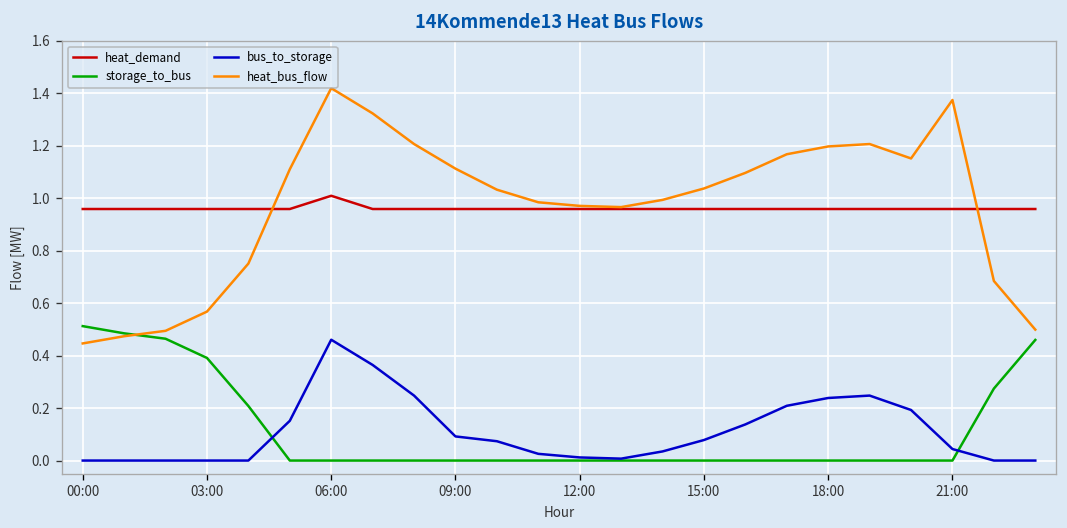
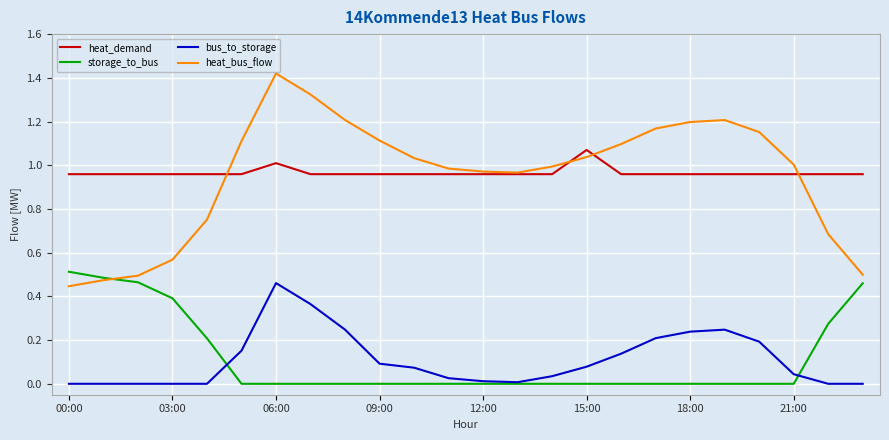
  {
    "heat_demand": {
      "00:00": 0.96,
      "03:00": 0.96,
      "06:00": 1.01,
      "09:00": 0.96,
      "12:00": 0.96,
-     "15:00": 0.96,
+     "15:00": 1.07,
      "18:00": 0.96,
      "21:00": 0.96
    },
    "storage_to_bus": {
      "00:00": 0.51,
      "03:00": 0.39,
      "06:00": 0.00,
      "09:00": 0.00,
      "12:00": 0.00,
      "15:00": 0.00,
      "18:00": 0.00,
      "21:00": 0.00
    },
    "bus_to_storage": {
      "00:00": 0.00,
      "03:00": 0.00,
      "06:00": 0.46,
      "09:00": 0.09,
      "12:00": 0.01,
      "15:00": 0.08,
      "18:00": 0.24,
      "21:00": 0.04
    },
    "heat_bus_flow": {
      "00:00": 0.45,
      "03:00": 0.57,
      "06:00": 1.42,
      "09:00": 1.11,
      "12:00": 0.97,
      "15:00": 1.04,
      "18:00": 1.20,
-     "21:00": 1.37
+     "21:00": 1.00
    }
  }
